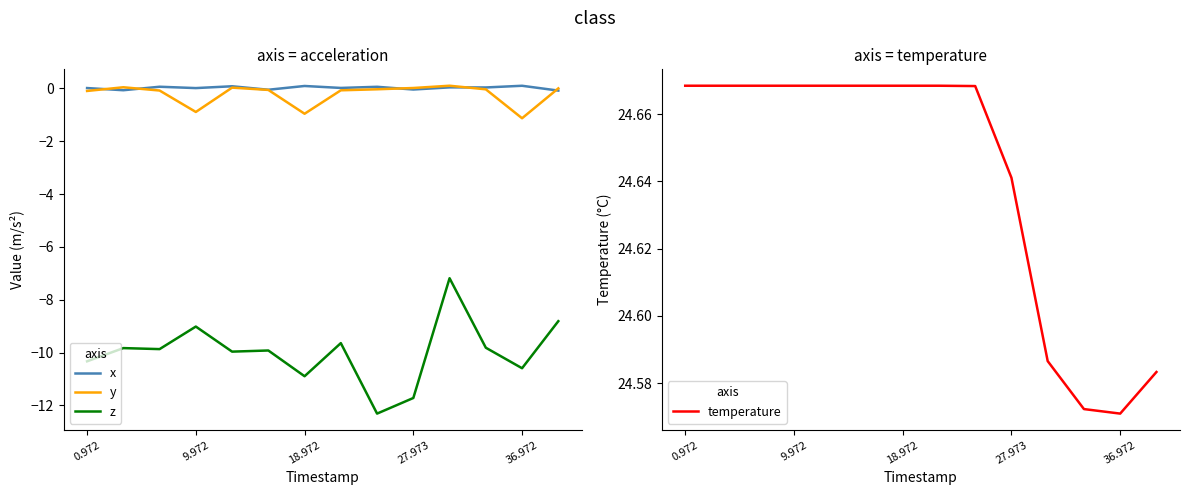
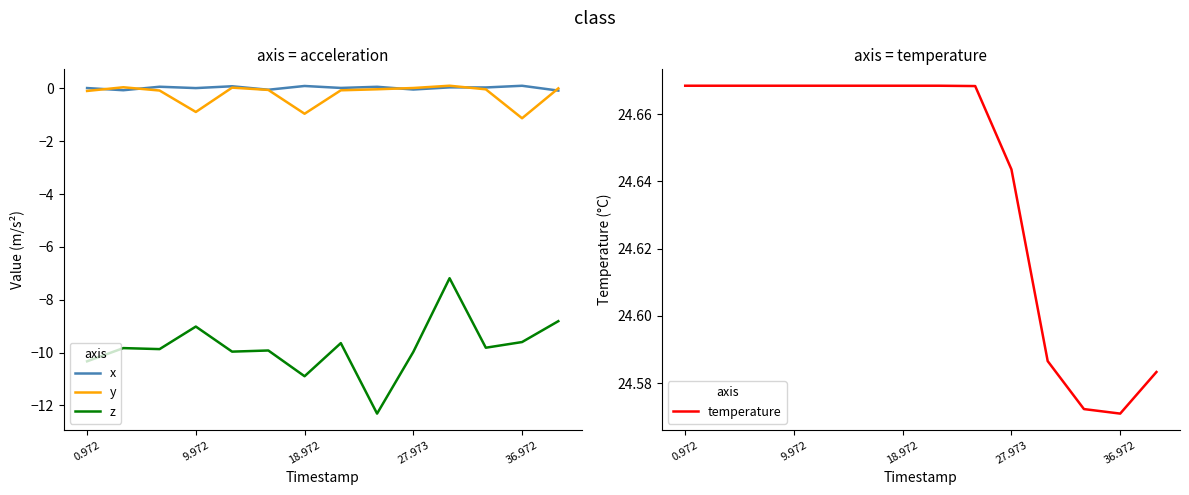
  {
    "axis = acceleration": {
      "x": {
        "0.972": 0.0,
        "9.972": 0.0,
        "18.972": 0.1,
        "36.972": 0.1
      },
      "y": {
        "0.972": -0.1,
        "9.972": -0.9,
        "18.972": -1.0,
        "36.972": -1.1
      },
      "z": {
        "9.972": -9.0,
        "18.972": -10.9,
-       "27.973": -11.7,
-       "36.972": -10.6
+       "27.973": -10.0,
+       "36.972": -9.6
      }
    },
    "axis = temperature": {
      "0.972": 24.668,
      "9.972": 24.668,
      "18.972": 24.668,
-     "27.973": 24.641,
+     "27.973": 24.644,
      "36.972": 24.571
    }
  }
